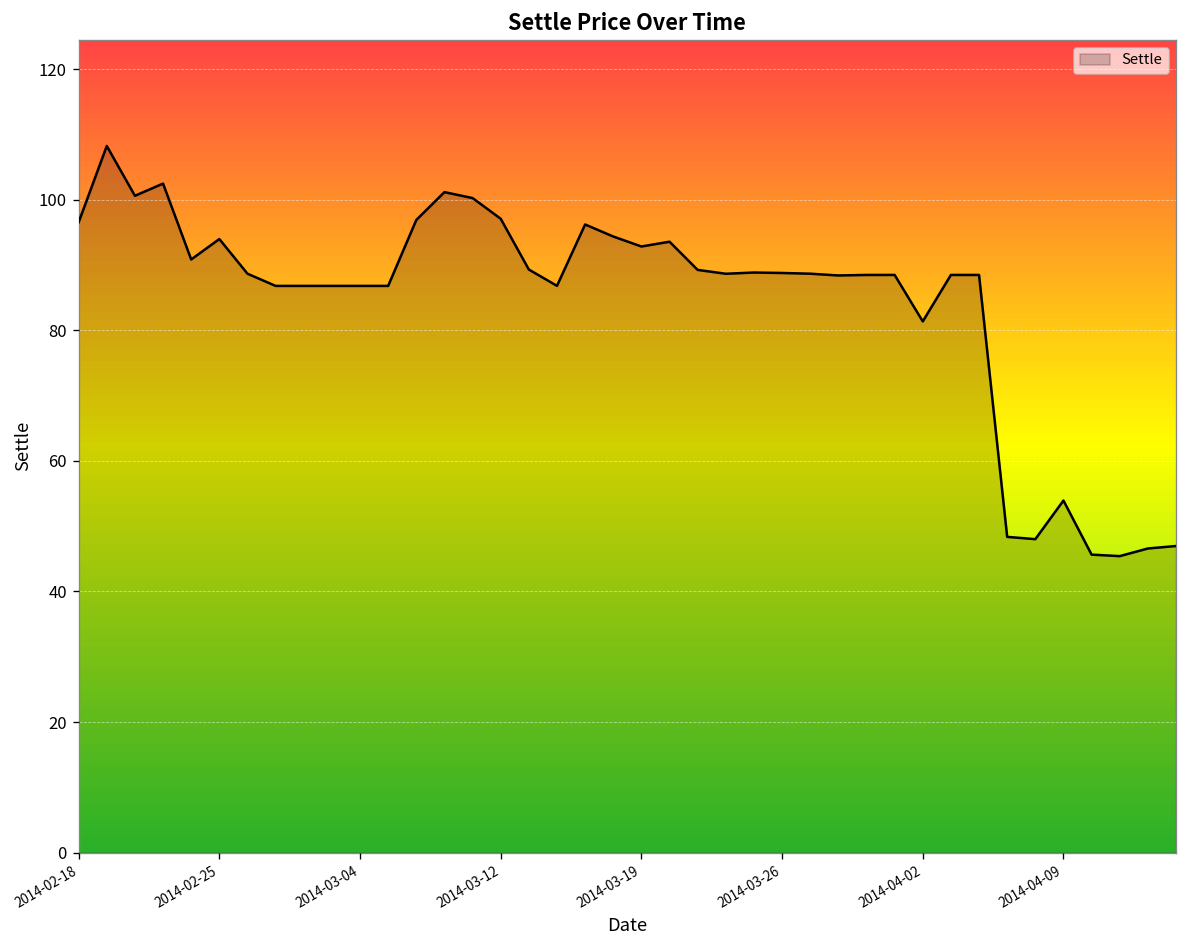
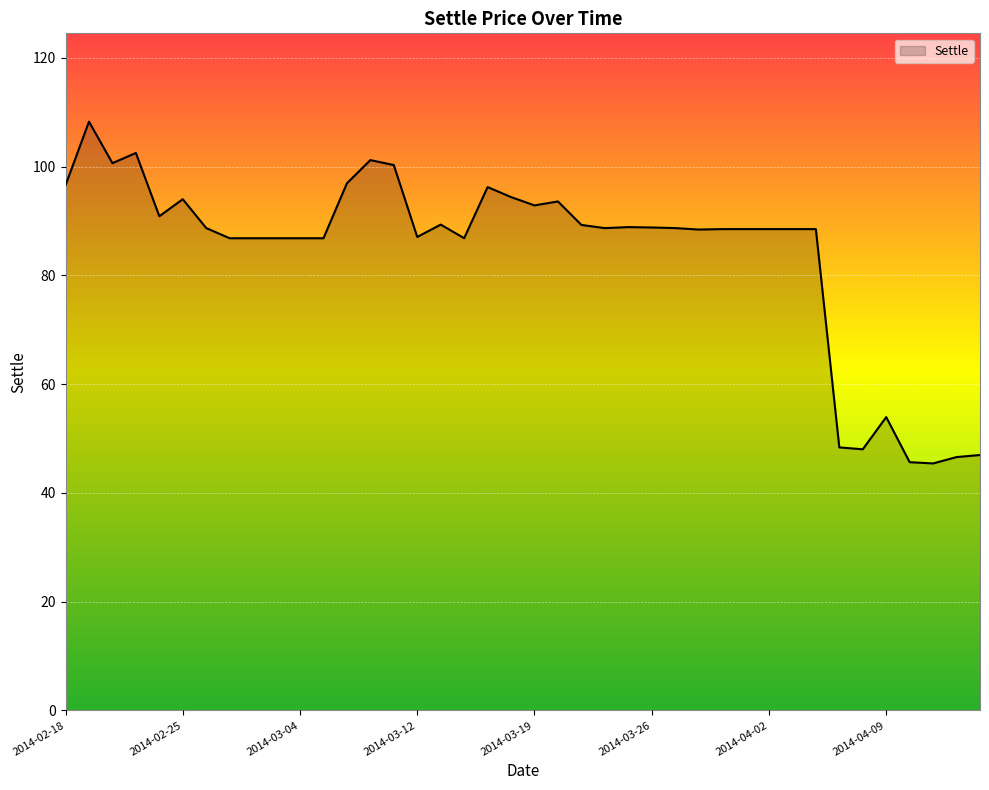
  {
    "2014-02-18": 97,
    "2014-02-25": 94,
    "2014-03-04": 87,
-   "2014-03-12": 97,
+   "2014-03-12": 87,
    "2014-03-19": 93,
    "2014-03-26": 89,
-   "2014-04-02": 81,
+   "2014-04-02": 89,
    "2014-04-09": 54
  }
